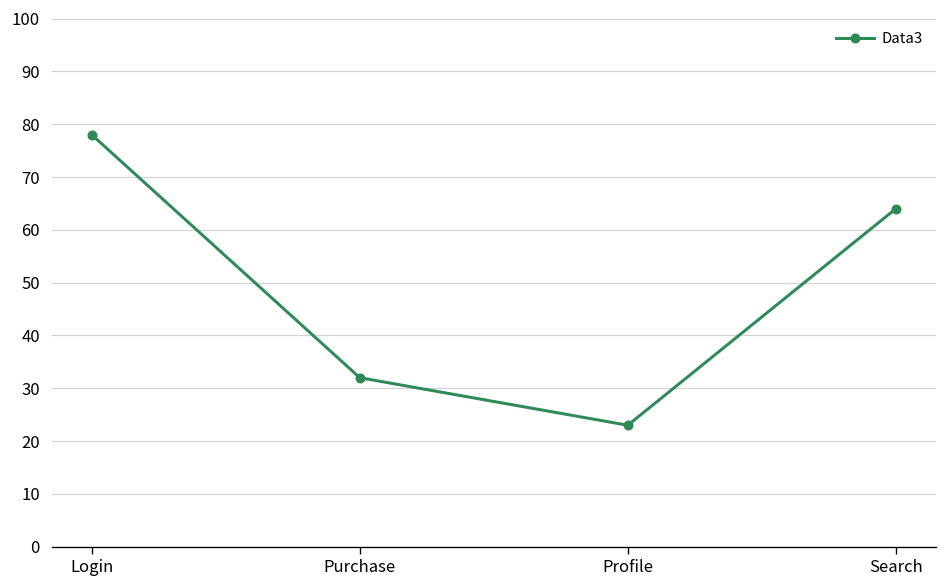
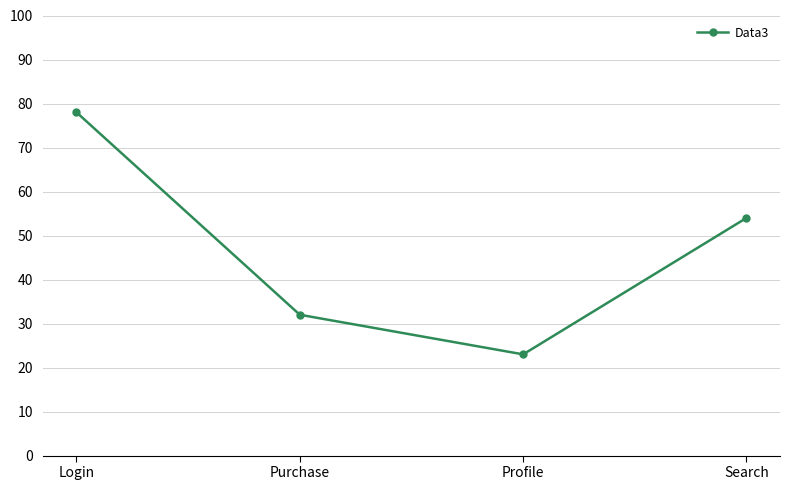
  {
    "Login": 78,
    "Purchase": 32,
    "Profile": 23,
-   "Search": 64
+   "Search": 54
  }
